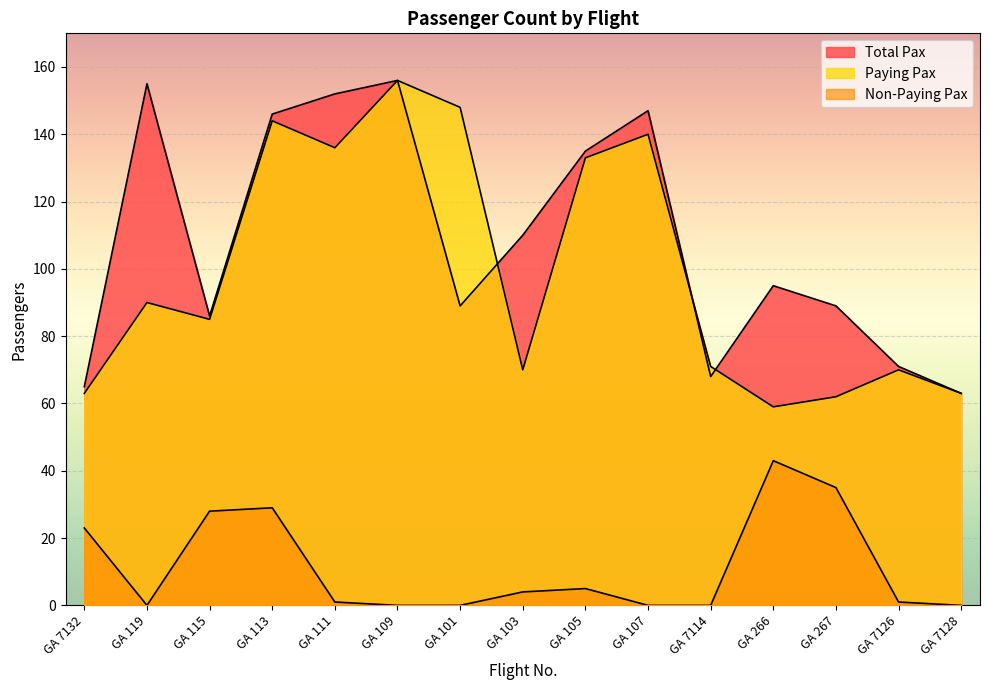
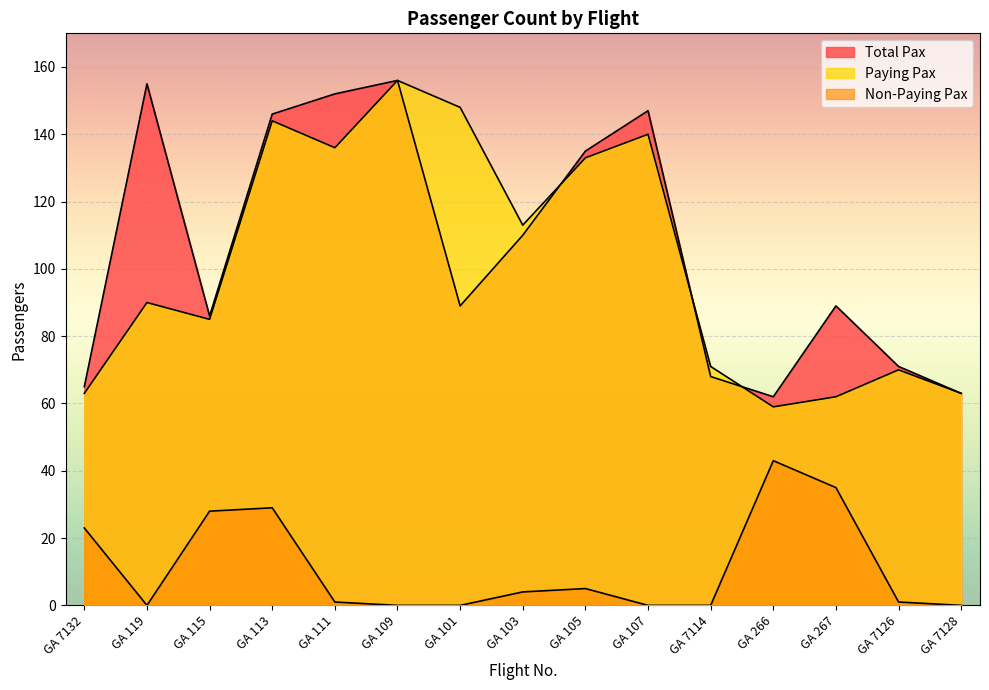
  {
    "Total Pax": {
      "GA 7132": 65,
      "GA 119": 155,
      "GA 115": 86,
      "GA 113": 146,
      "GA 111": 152,
      "GA 101": 89,
      "GA 103": 110,
      "GA 105": 135,
      "GA 107": 147,
      "GA 7114": 68,
-     "GA 266": 95,
+     "GA 266": 62,
      "GA 267": 89,
      "GA 7126": 71
    },
    "Paying Pax": {
      "GA 7132": 63,
      "GA 119": 90,
      "GA 115": 85,
      "GA 113": 144,
      "GA 111": 136,
      "GA 101": 148,
-     "GA 103": 70,
+     "GA 103": 113,
      "GA 105": 133,
      "GA 107": 140,
      "GA 7114": 71,
      "GA 266": 59,
      "GA 267": 62,
      "GA 7126": 70
    },
    "Non-Paying Pax": {
      "GA 7132": 23,
      "GA 119": 0,
      "GA 115": 28,
      "GA 113": 29,
      "GA 111": 1,
      "GA 109": 0,
      "GA 101": 0,
      "GA 103": 4,
      "GA 105": 5,
      "GA 107": 0,
      "GA 7114": 0,
      "GA 266": 43,
      "GA 267": 35,
      "GA 7126": 1,
      "GA 7128": 0
    }
  }
